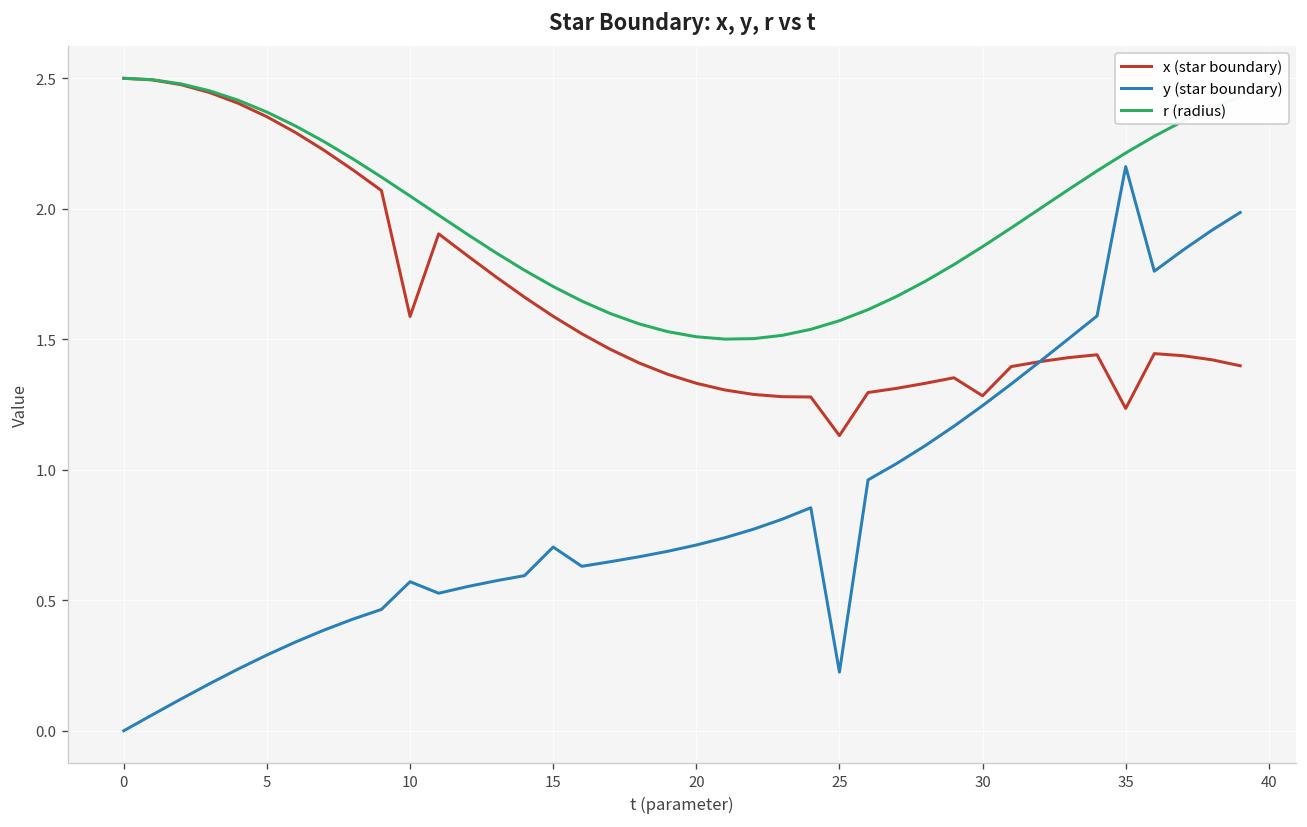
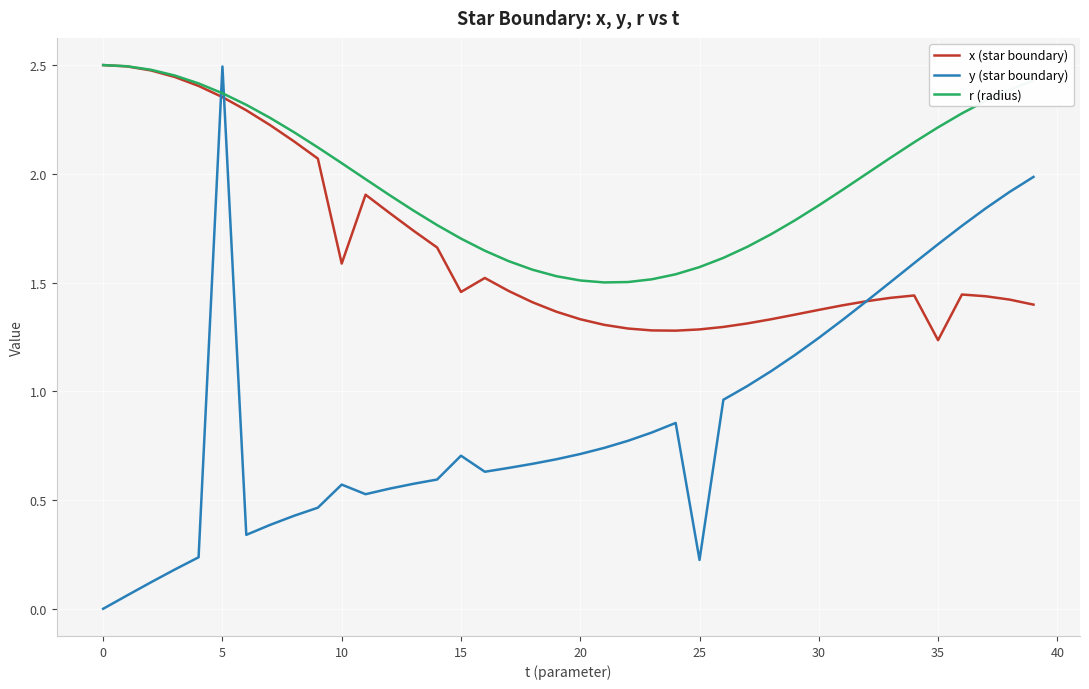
  {
    "x (star boundary)": {
      "5": 2.35,
      "10": 1.59,
-     "15": 1.59,
+     "15": 1.46,
      "20": 1.33,
-     "25": 1.13,
-     "30": 1.28,
+     "25": 1.28,
+     "30": 1.37,
      "35": 1.24
    },
    "y (star boundary)": {
      "0": 0.00,
-     "5": 0.29,
+     "5": 2.49,
      "10": 0.57,
      "15": 0.70,
      "20": 0.71,
      "25": 0.22,
      "30": 1.25,
-     "35": 2.16
+     "35": 1.68
    },
    "r (radius)": {
      "5": 2.37,
      "10": 2.05,
      "15": 1.70,
      "20": 1.51,
      "25": 1.57,
      "30": 1.85,
      "35": 2.21
    }
  }
